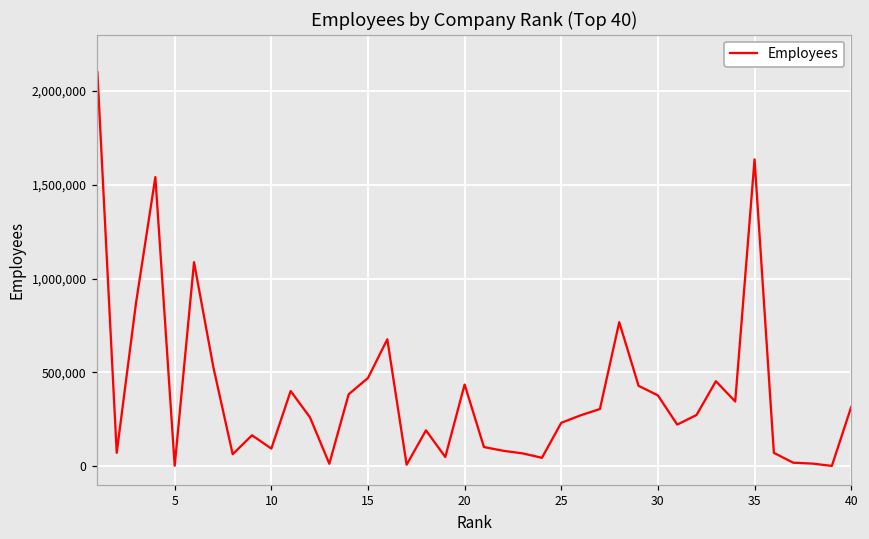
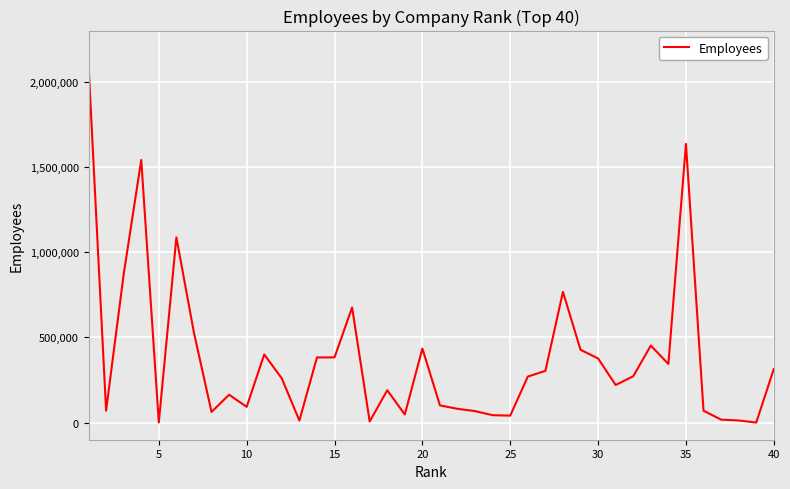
  {
    "5": "0",
    "10": "90,000",
-   "15": "470,000",
+   "15": "380,000",
    "20": "430,000",
-   "25": "230,000",
+   "25": "40,000",
    "30": "380,000",
    "35": "1,640,000",
    "40": "310,000"
  }
